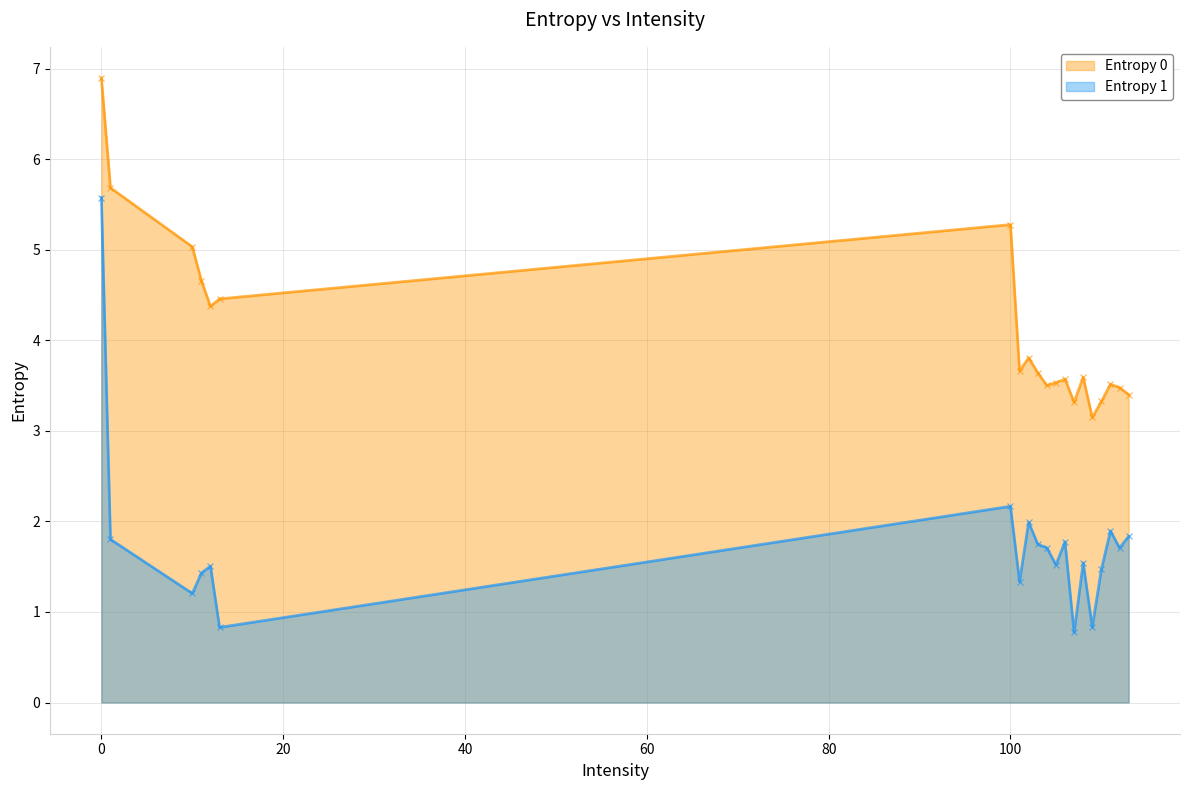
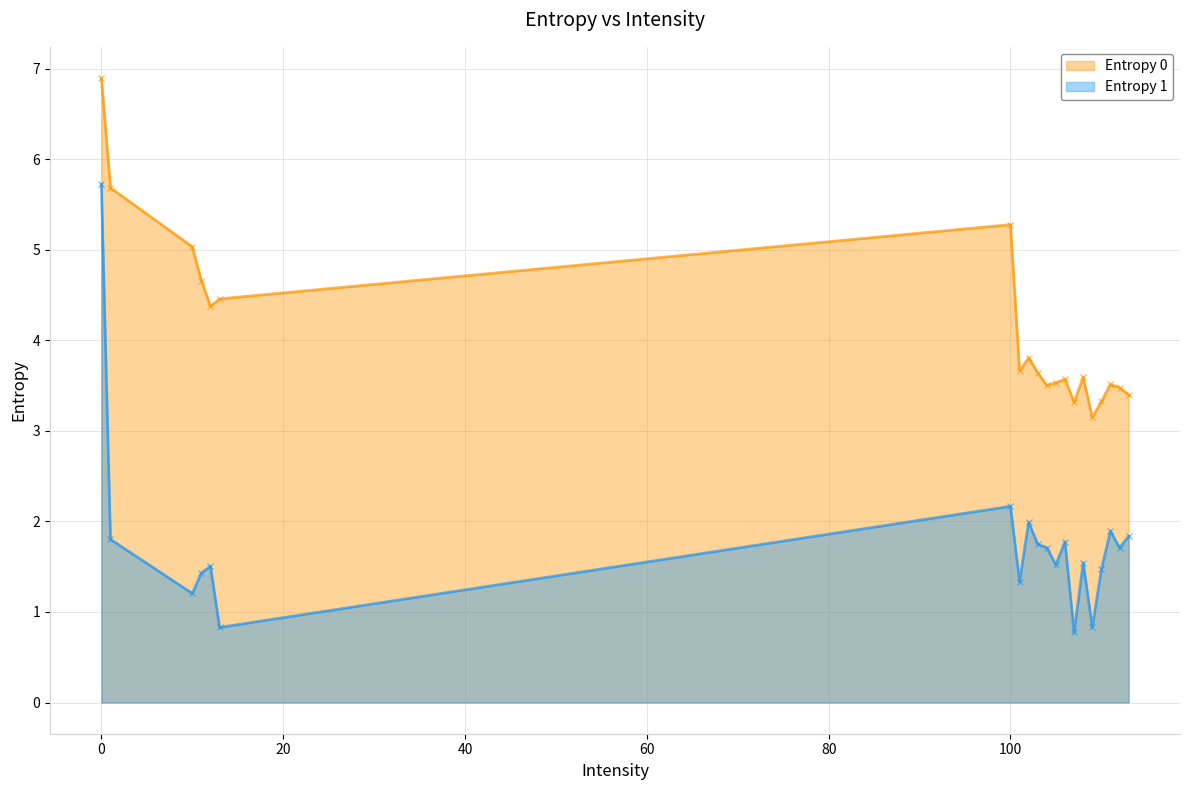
  {
    "Entropy 0": {
      "0": 6.9,
      "100": 5.3
    },
    "Entropy 1": {
-     "0": 5.6,
+     "0": 5.7,
      "100": 2.2
    }
  }
